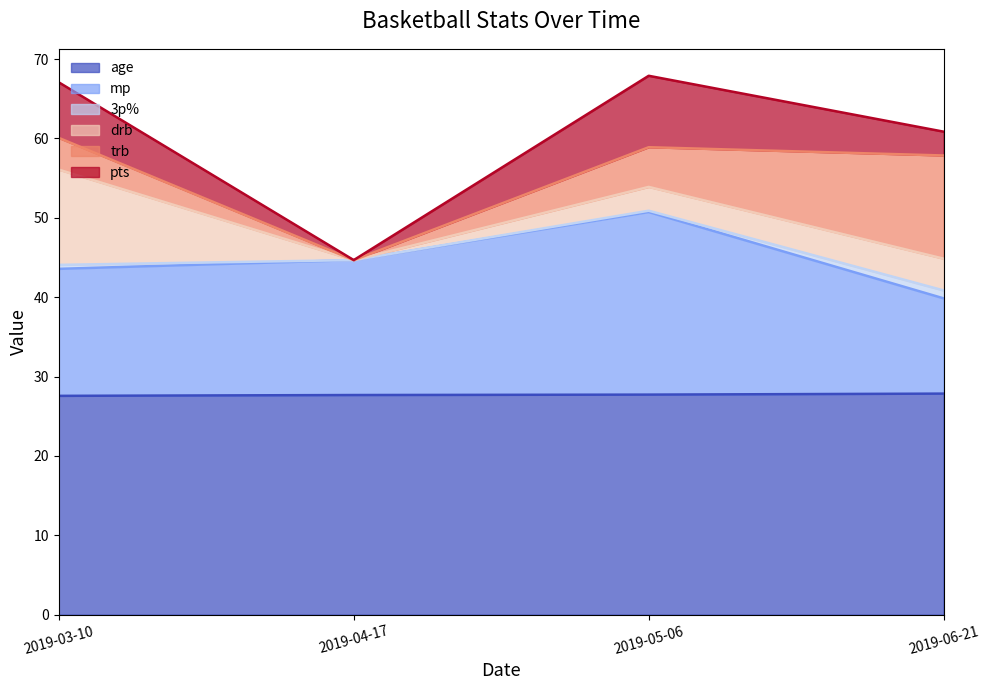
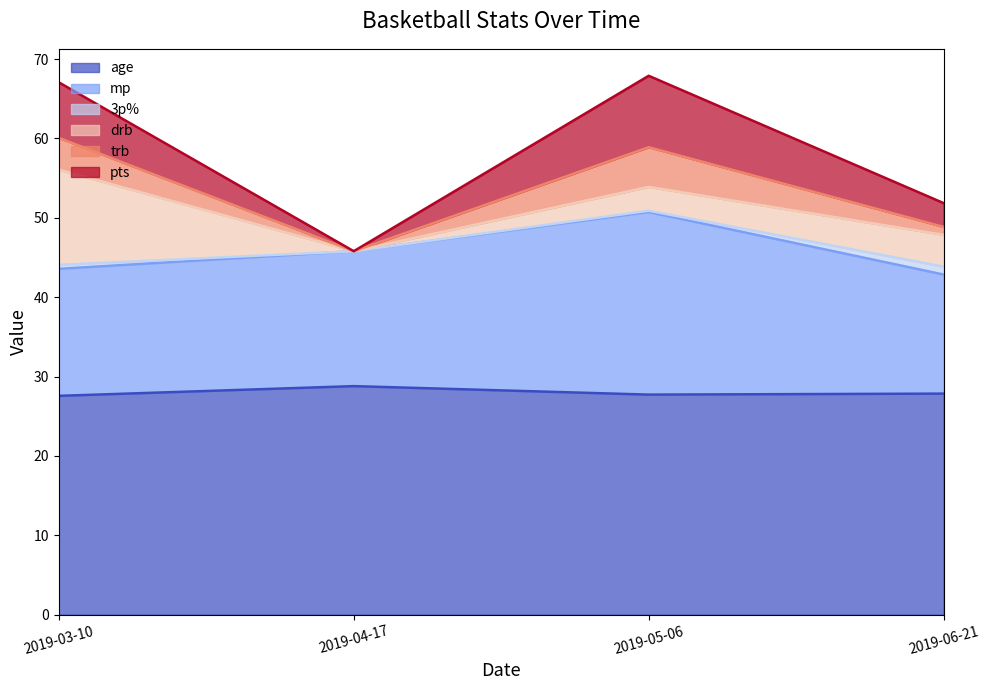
  {
    "age": {
      "2019-03-10": 28,
-     "2019-04-17": 28,
+     "2019-04-17": 29,
      "2019-05-06": 28,
      "2019-06-21": 28
    },
    "mp": {
      "2019-03-10": 16,
-     "2019-06-21": 12
+     "2019-06-21": 15
    },
    "3p%": {
      "2019-03-10": 1,
      "2019-06-21": 1
    },
    "drb": {
      "2019-03-10": 12,
      "2019-05-06": 3,
      "2019-06-21": 4
    },
    "trb": {
      "2019-03-10": 4,
      "2019-05-06": 5,
-     "2019-06-21": 13
+     "2019-06-21": 1
    },
    "pts": {
      "2019-03-10": 7,
      "2019-05-06": 9,
      "2019-06-21": 3
    }
  }
